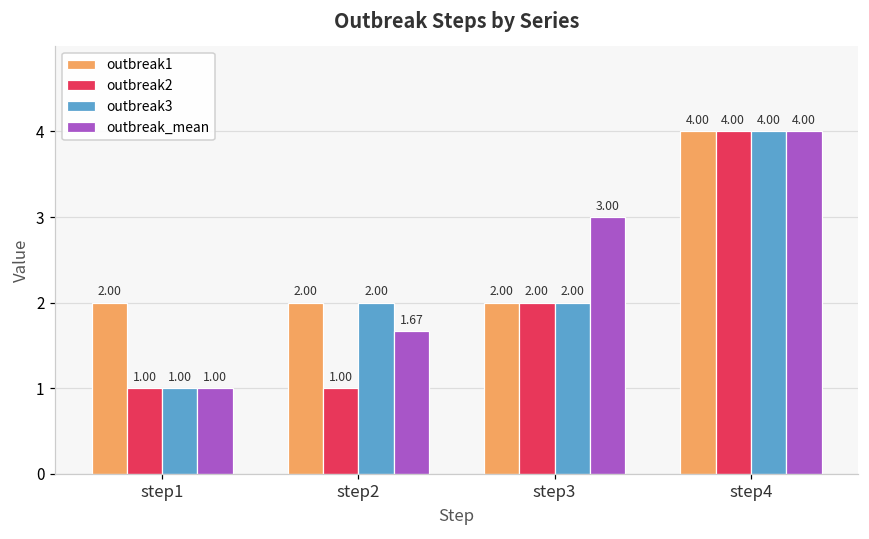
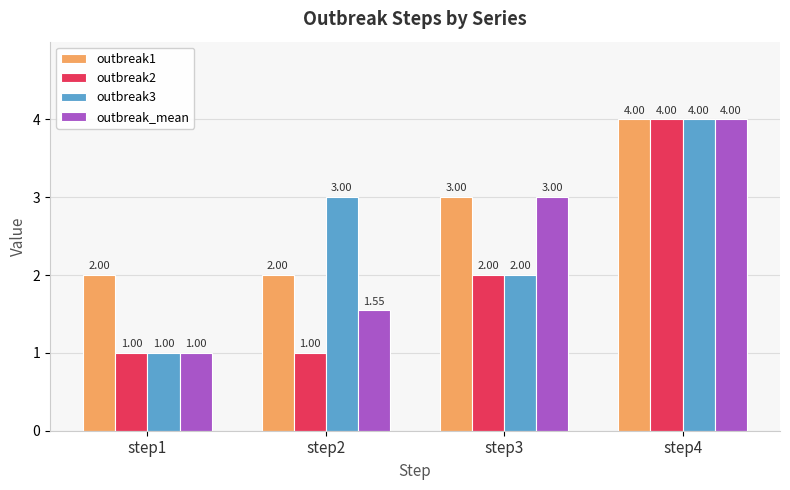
  {
    "outbreak1": {
      "step1": 2.00,
      "step2": 2.00,
-     "step3": 2.00,
+     "step3": 3.00,
      "step4": 4.00
    },
    "outbreak2": {
      "step1": 1.00,
      "step2": 1.00,
      "step3": 2.00,
      "step4": 4.00
    },
    "outbreak3": {
      "step1": 1.00,
-     "step2": 2.00,
+     "step2": 3.00,
      "step3": 2.00,
      "step4": 4.00
    },
    "outbreak_mean": {
      "step1": 1.00,
-     "step2": 1.67,
+     "step2": 1.55,
      "step3": 3.00,
      "step4": 4.00
    }
  }
